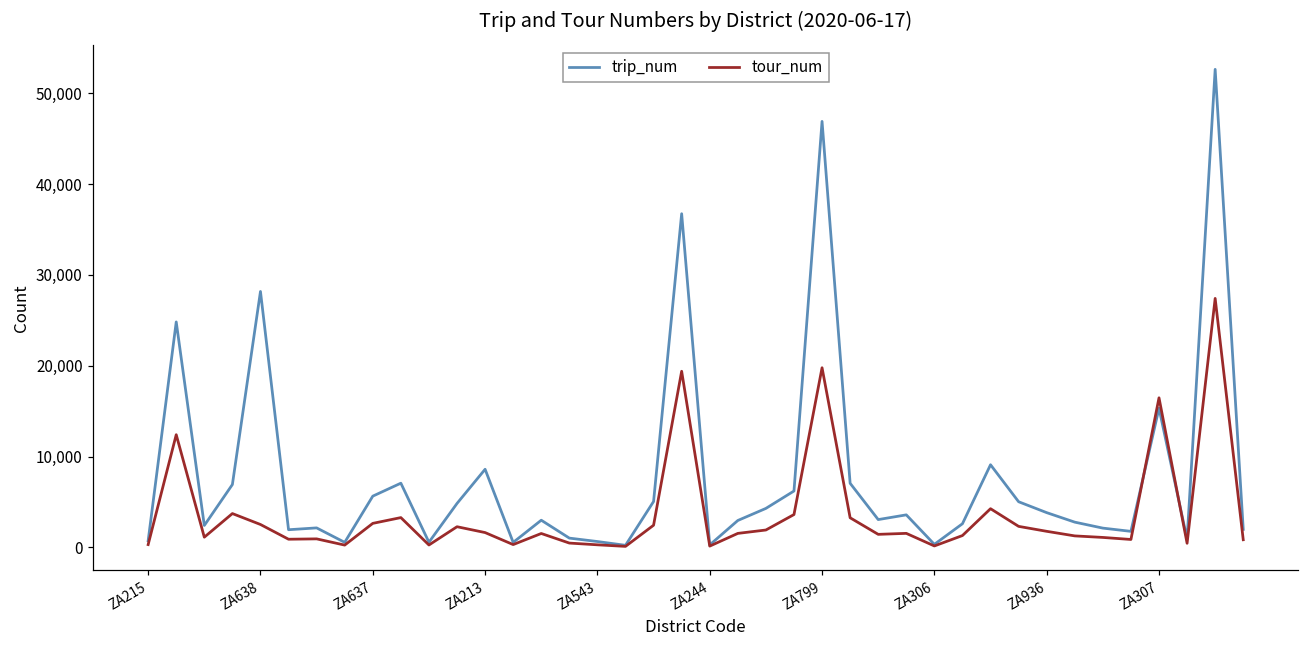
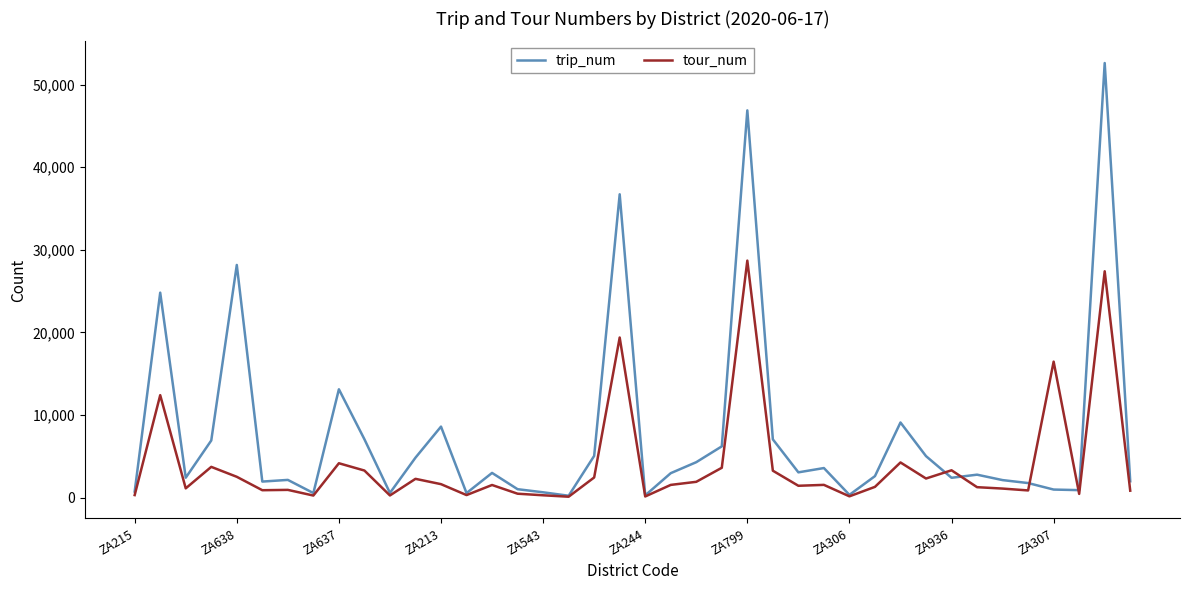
  {
    "trip_num": {
      "ZA215": "1,000",
      "ZA638": "28,000",
-     "ZA637": "6,000",
+     "ZA637": "13,000",
      "ZA213": "9,000",
      "ZA543": "1,000",
      "ZA799": "47,000",
-     "ZA936": "4,000",
-     "ZA307": "15,000"
+     "ZA936": "2,000",
+     "ZA307": "1,000"
    },
    "tour_num": {
      "ZA215": "0",
      "ZA638": "3,000",
-     "ZA637": "3,000",
+     "ZA637": "4,000",
      "ZA213": "2,000",
      "ZA543": "0",
-     "ZA799": "20,000",
-     "ZA936": "2,000",
+     "ZA799": "29,000",
+     "ZA936": "3,000",
      "ZA307": "16,000"
    }
  }
